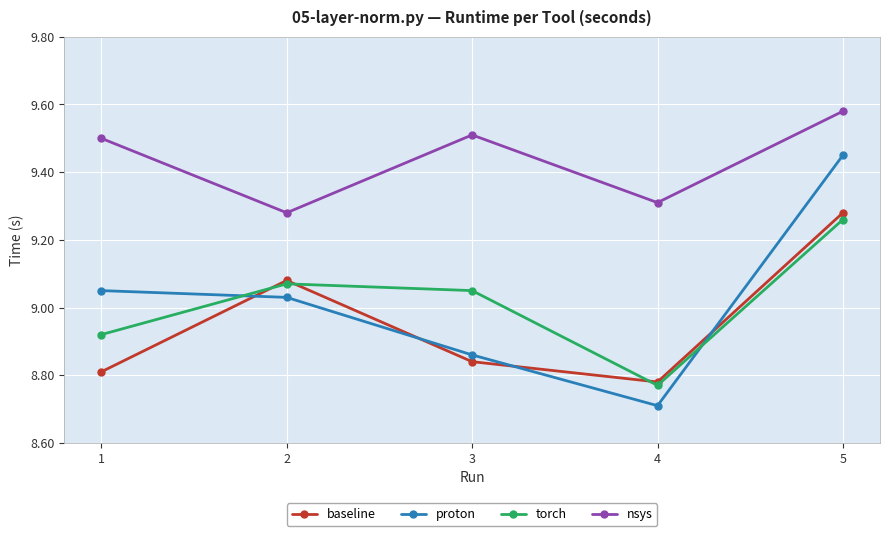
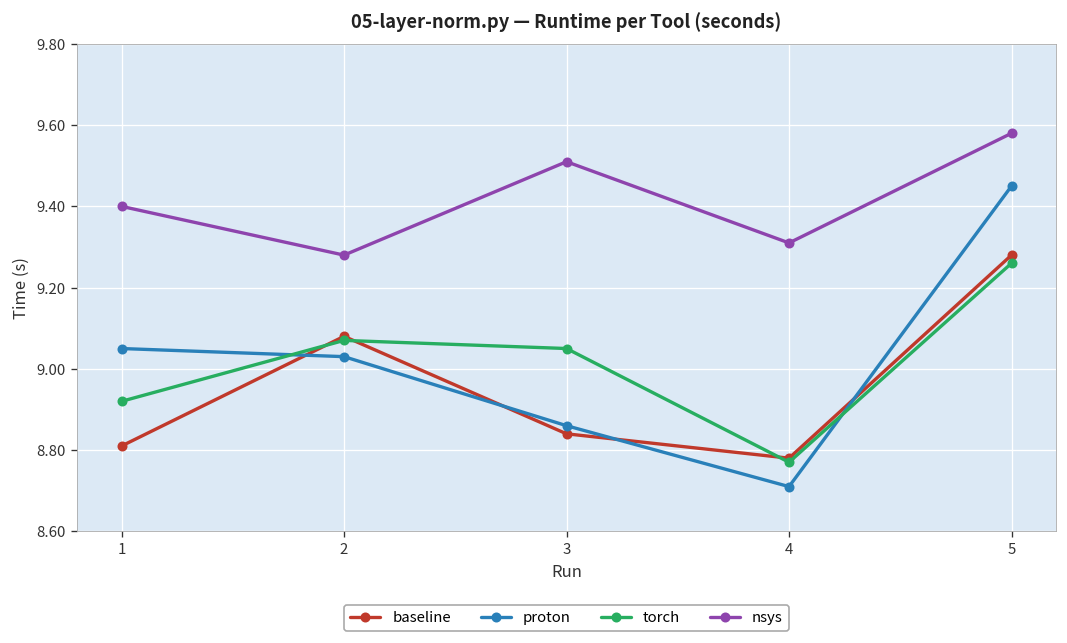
  {
    "baseline": {
      "1": 8.81,
      "2": 9.08,
      "3": 8.84,
      "4": 8.78,
      "5": 9.28
    },
    "proton": {
      "1": 9.05,
      "2": 9.03,
      "3": 8.86,
      "4": 8.71,
      "5": 9.45
    },
    "torch": {
      "1": 8.92,
      "2": 9.07,
      "3": 9.05,
      "4": 8.77,
      "5": 9.26
    },
    "nsys": {
-     "1": 9.5,
+     "1": 9.4,
      "2": 9.28,
      "3": 9.51,
      "4": 9.31,
      "5": 9.58
    }
  }
